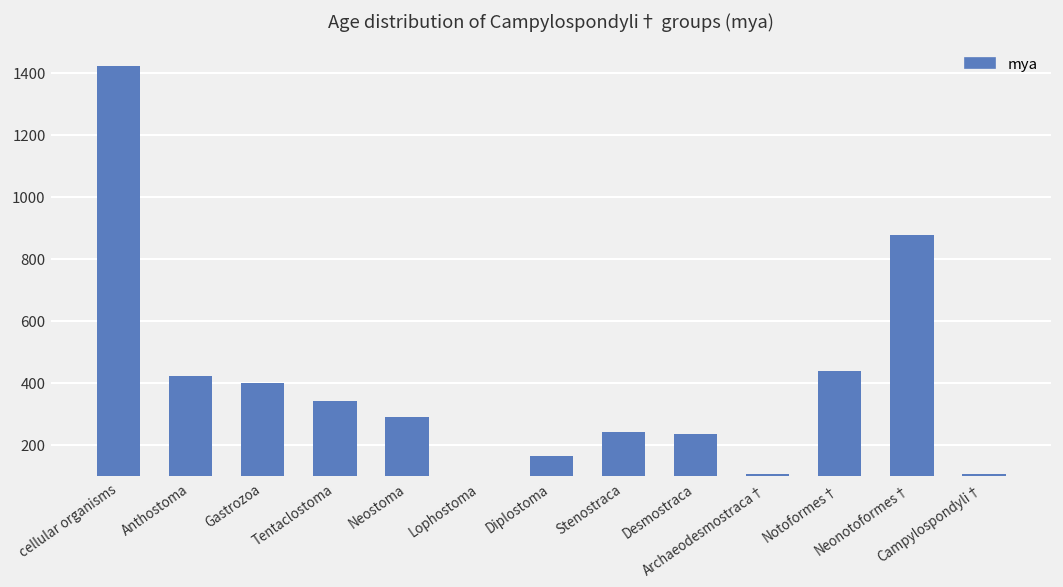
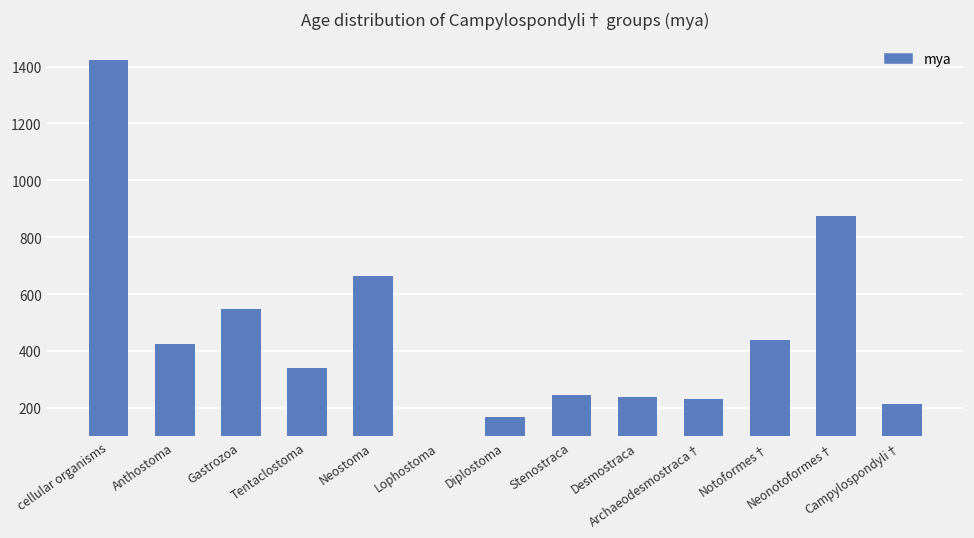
  {
    "cellular organisms": 1420,
    "Anthostoma": 420,
-   "Gastrozoa": 400,
+   "Gastrozoa": 550,
    "Tentaclostoma": 340,
-   "Neostoma": 290,
+   "Neostoma": 660,
    "Diplostoma": 170,
    "Stenostraca": 240,
    "Desmostraca": 240,
-   "Archaeodesmostraca†": 110,
+   "Archaeodesmostraca†": 230,
    "Notoformes†": 440,
    "Neonotoformes†": 880,
-   "Campylospondyli†": 110
+   "Campylospondyli†": 210
  }
